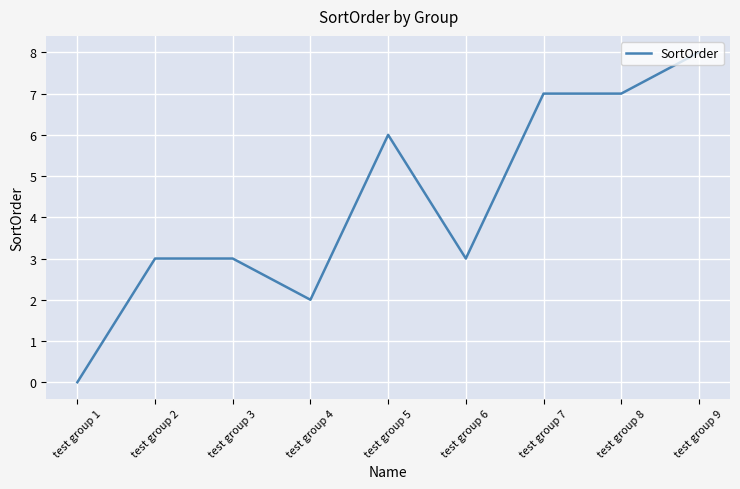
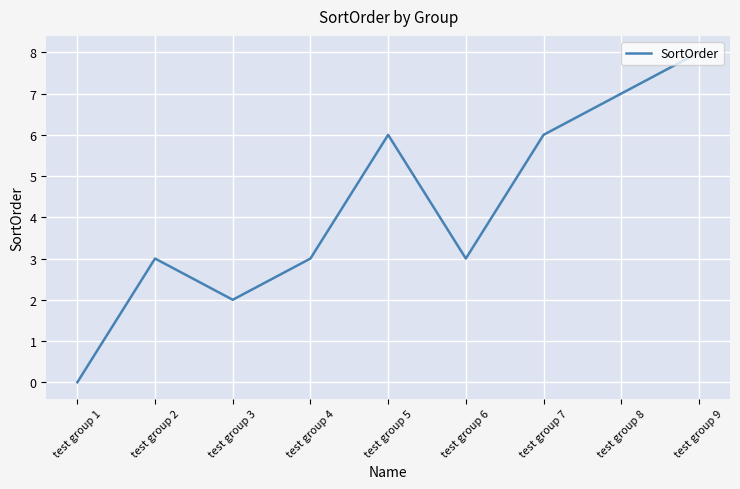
  {
    "test group 1": 0,
    "test group 2": 3,
-   "test group 3": 3,
-   "test group 4": 2,
+   "test group 3": 2,
+   "test group 4": 3,
    "test group 5": 6,
    "test group 6": 3,
-   "test group 7": 7,
+   "test group 7": 6,
    "test group 8": 7
  }
